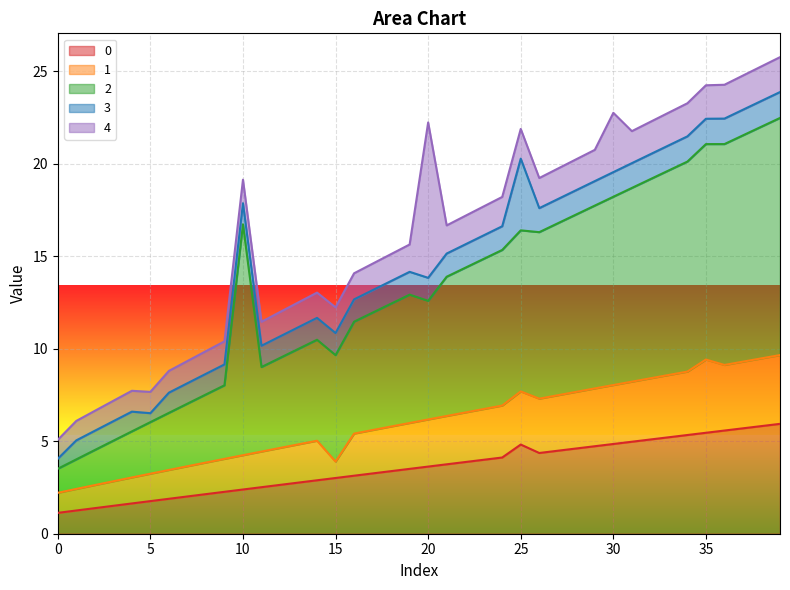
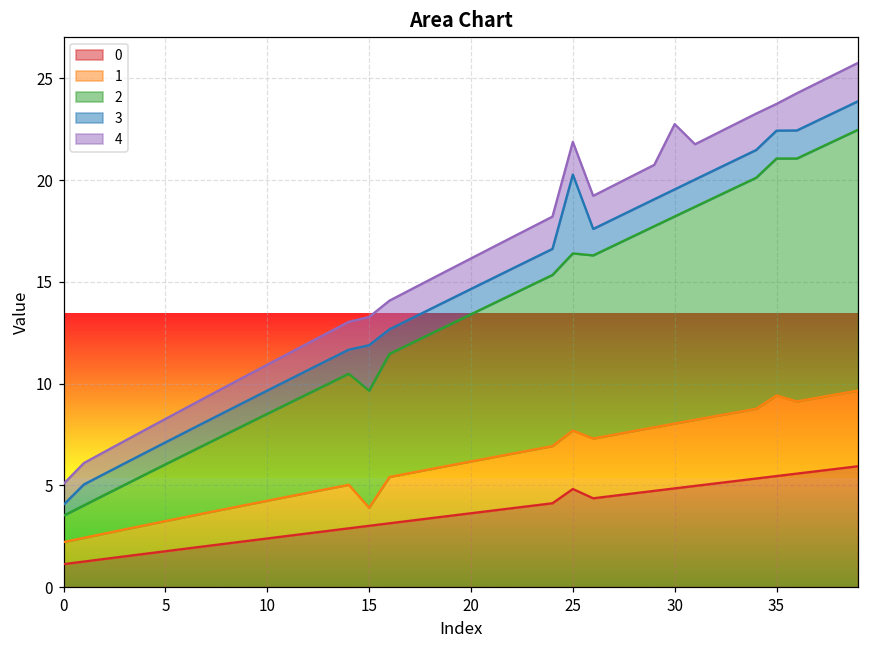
  {
    "0": {
      "0": 1.1,
      "5": 1.8,
      "10": 2.4,
      "15": 3.0,
      "20": 3.6,
      "25": 4.8,
      "30": 4.9,
      "35": 5.5
    },
    "1": {
      "0": 1.1,
      "5": 1.5,
      "10": 1.9,
      "15": 0.9,
      "20": 2.5,
      "25": 2.9,
      "30": 3.2,
      "35": 4.0
    },
    "2": {
      "0": 1.3,
      "5": 2.8,
-     "10": 12.5,
+     "10": 4.3,
      "15": 5.8,
-     "20": 6.4,
+     "20": 7.2,
      "25": 8.7,
      "30": 10.2,
      "35": 11.6
    },
    "3": {
      "0": 0.5,
-     "5": 0.5,
+     "5": 1.1,
      "10": 1.1,
-     "15": 1.2,
+     "15": 2.2,
      "20": 1.2,
      "25": 3.9,
      "30": 1.3,
      "35": 1.4
    },
    "4": {
      "0": 1.0,
      "5": 1.2,
      "10": 1.3,
      "15": 1.4,
-     "20": 8.4,
+     "20": 1.5,
      "25": 1.6,
      "30": 3.2,
-     "35": 1.8
+     "35": 1.3
    }
  }
